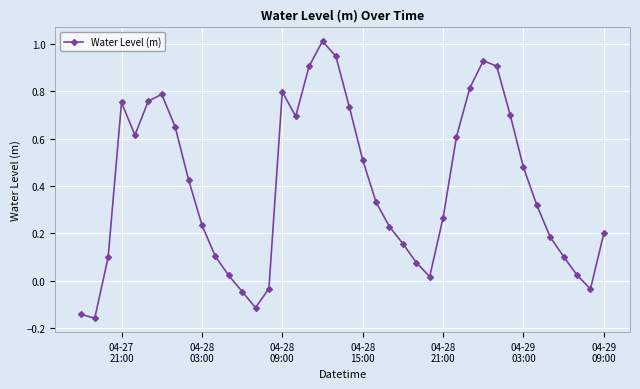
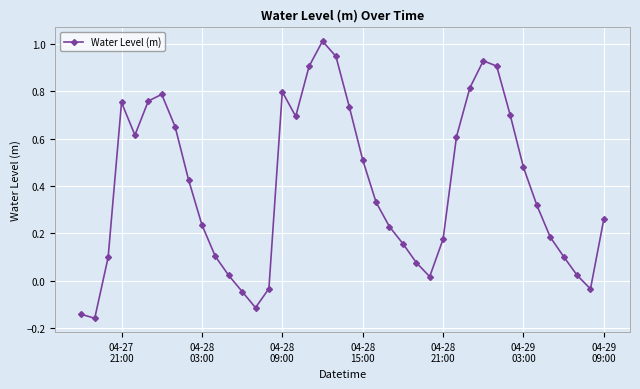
  {
    "04-27 21:00": 0.75,
    "04-28 03:00": 0.24,
    "04-28 09:00": 0.80,
    "04-28 15:00": 0.51,
-   "04-28 21:00": 0.27,
+   "04-28 21:00": 0.18,
    "04-29 03:00": 0.48,
-   "04-29 09:00": 0.20
+   "04-29 09:00": 0.26
  }
